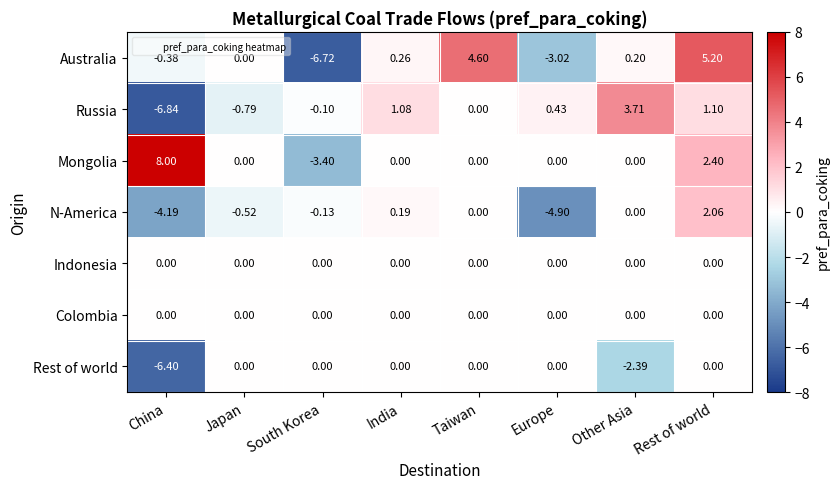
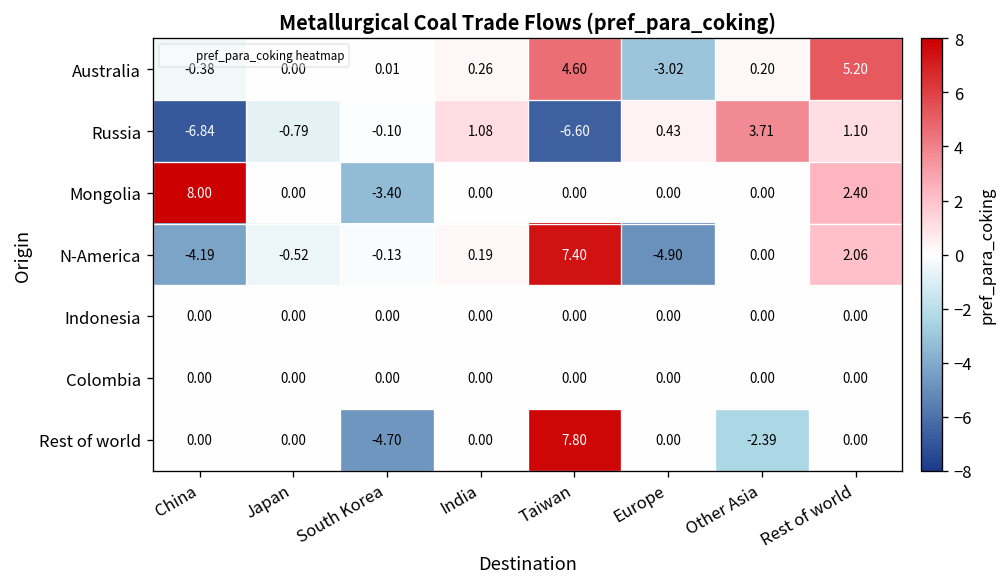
  {
    "Australia": {
-     "South Korea": -6.72,
+     "South Korea": 0.01,
      "India": 0.26,
      "Taiwan": 4.60,
      "Europe": -3.02,
      "Other Asia": 0.20,
      "Rest of world": 5.20
    },
    "Russia": {
      "China": -6.84,
      "Japan": -0.79,
      "South Korea": -0.10,
      "India": 1.08,
-     "Taiwan": 0.00,
+     "Taiwan": -6.60,
      "Europe": 0.43,
      "Other Asia": 3.71,
      "Rest of world": 1.10
    },
    "Mongolia": {
      "China": 8.00,
      "Japan": 0.00,
      "South Korea": -3.40,
      "India": 0.00,
      "Taiwan": 0.00,
      "Europe": 0.00,
      "Other Asia": 0.00,
      "Rest of world": 2.40
    },
    "N-America": {
      "China": -4.19,
      "Japan": -0.52,
      "South Korea": -0.13,
      "India": 0.19,
-     "Taiwan": 0.00,
+     "Taiwan": 7.40,
      "Europe": -4.90,
      "Other Asia": 0.00,
      "Rest of world": 2.06
    },
    "Indonesia": {
      "China": 0.00,
      "Japan": 0.00,
      "South Korea": 0.00,
      "India": 0.00,
      "Taiwan": 0.00,
      "Europe": 0.00,
      "Other Asia": 0.00,
      "Rest of world": 0.00
    },
    "Colombia": {
      "China": 0.00,
      "Japan": 0.00,
      "South Korea": 0.00,
      "India": 0.00,
      "Taiwan": 0.00,
      "Europe": 0.00,
      "Other Asia": 0.00,
      "Rest of world": 0.00
    },
    "Rest of world": {
-     "China": -6.40,
+     "China": 0.00,
      "Japan": 0.00,
-     "South Korea": 0.00,
+     "South Korea": -4.70,
      "India": 0.00,
-     "Taiwan": 0.00,
+     "Taiwan": 7.80,
      "Europe": 0.00,
      "Other Asia": -2.39,
      "Rest of world": 0.00
    }
  }
